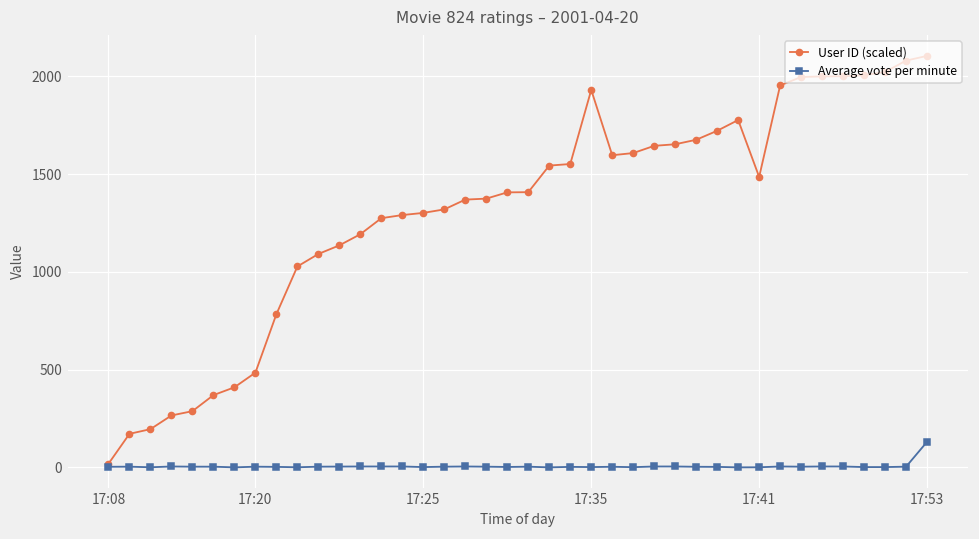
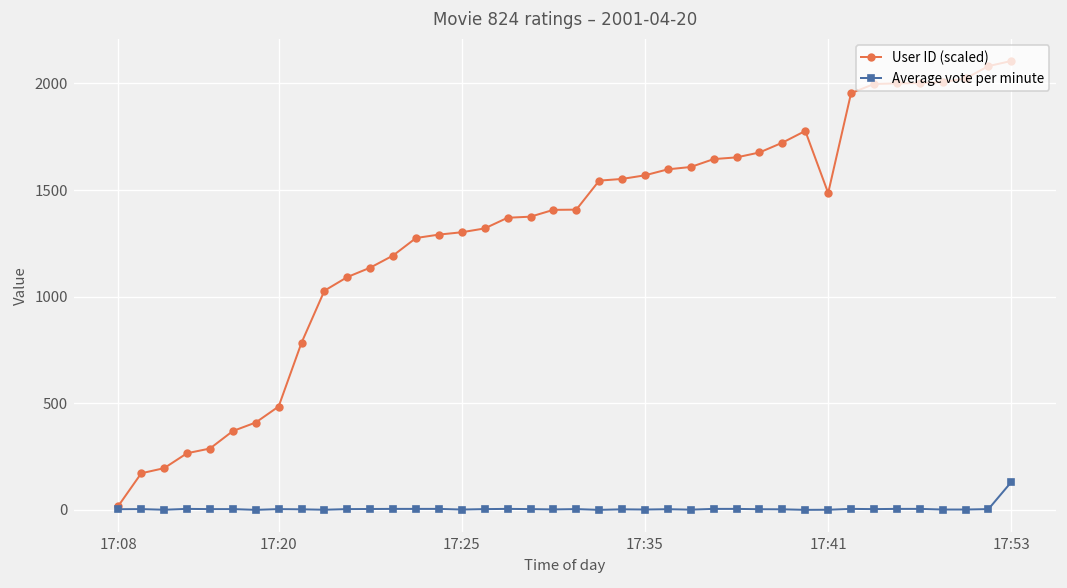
  {
    "User ID (scaled)": {
      "17:08": 20,
-     "17:35": 1930,
+     "17:35": 1570,
      "17:41": 1490
    },
    "Average vote per minute": {
      "17:08": 0,
      "17:35": 0,
      "17:41": 0,
      "17:53": 130
    }
  }
